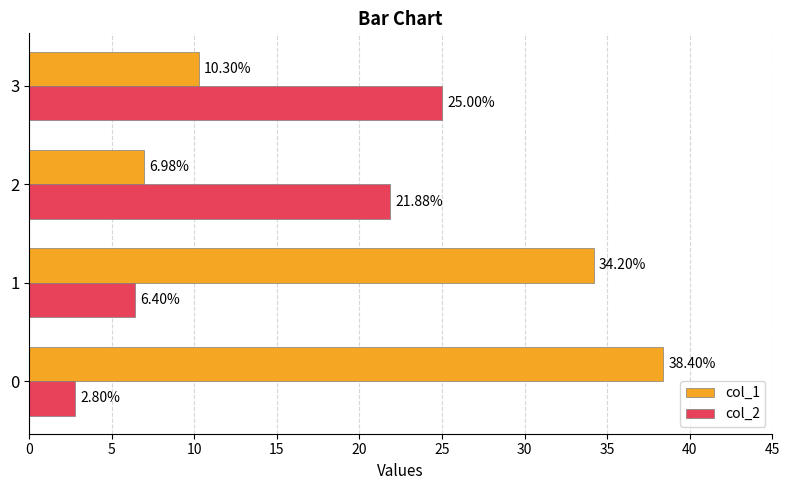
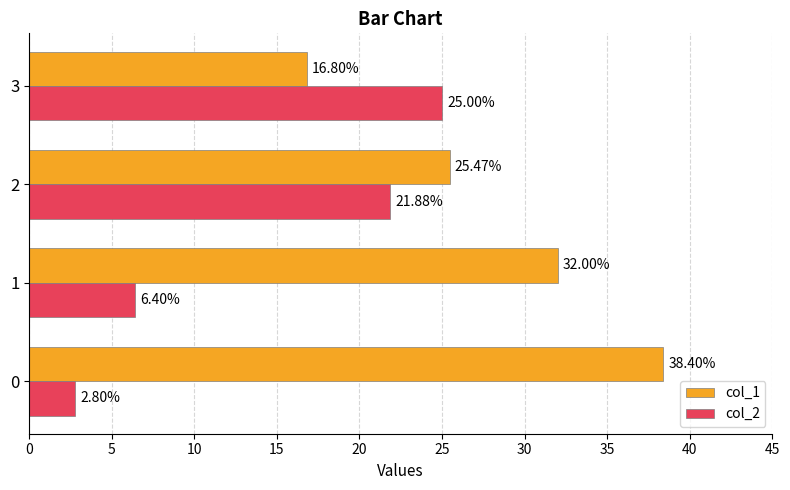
  {
    "col_1": {
-     "3": "10.30%",
-     "2": "6.98%",
-     "1": "34.20%",
+     "3": "16.80%",
+     "2": "25.47%",
+     "1": "32.00%",
      "0": "38.40%"
    },
    "col_2": {
      "3": "25.00%",
      "2": "21.88%",
      "1": "6.40%",
      "0": "2.80%"
    }
  }
